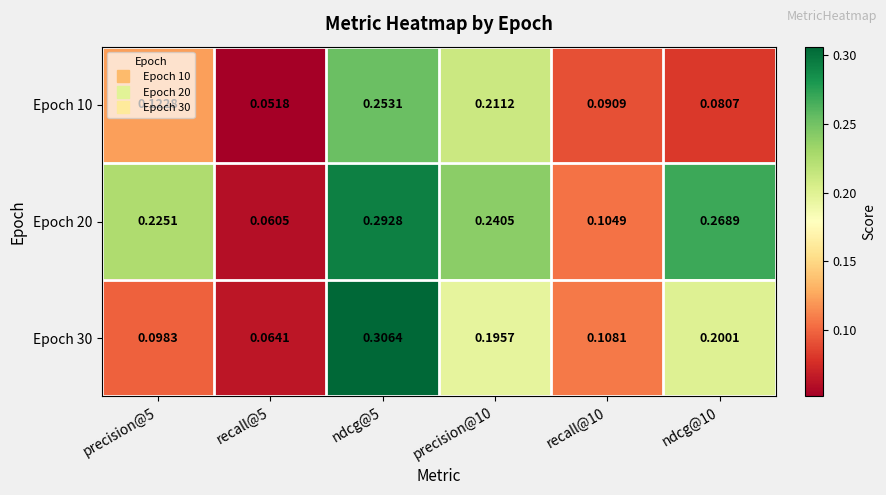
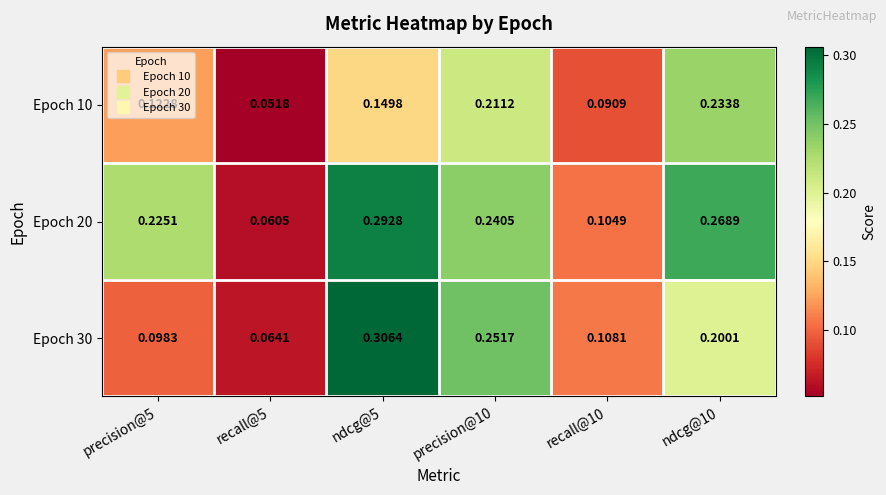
  {
    "Epoch 10": {
      "recall@5": 0.0518,
-     "ndcg@5": 0.2531,
+     "ndcg@5": 0.1498,
      "precision@10": 0.2112,
      "recall@10": 0.0909,
-     "ndcg@10": 0.0807
+     "ndcg@10": 0.2338
    },
    "Epoch 20": {
      "precision@5": 0.2251,
      "recall@5": 0.0605,
      "ndcg@5": 0.2928,
      "precision@10": 0.2405,
      "recall@10": 0.1049,
      "ndcg@10": 0.2689
    },
    "Epoch 30": {
      "precision@5": 0.0983,
      "recall@5": 0.0641,
      "ndcg@5": 0.3064,
-     "precision@10": 0.1957,
+     "precision@10": 0.2517,
      "recall@10": 0.1081,
      "ndcg@10": 0.2001
    }
  }
